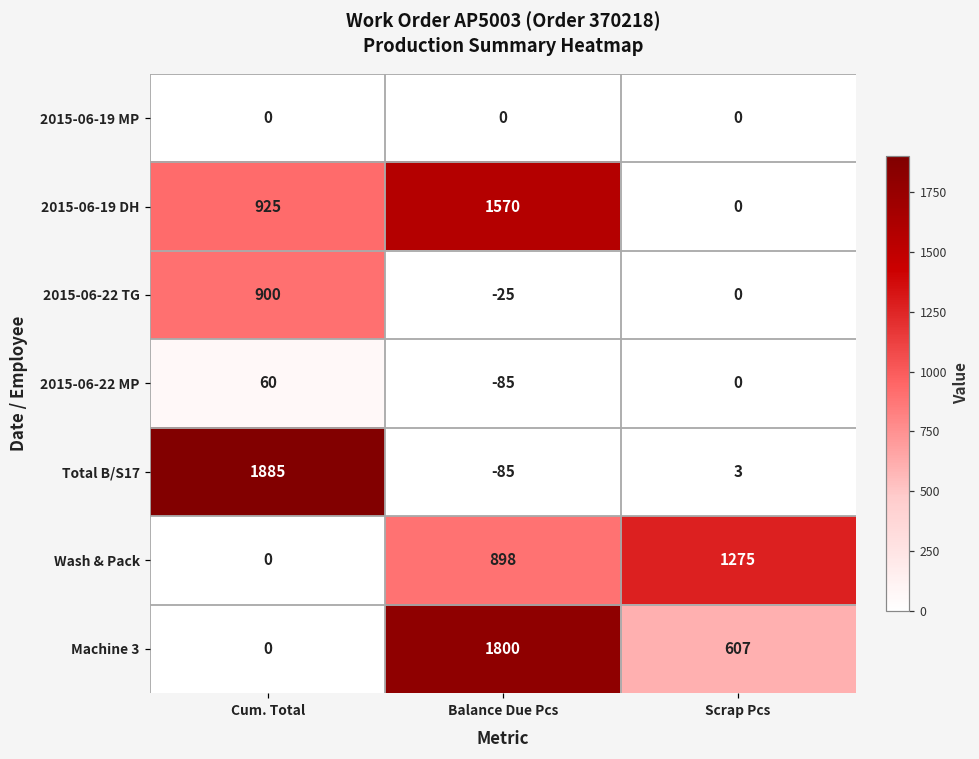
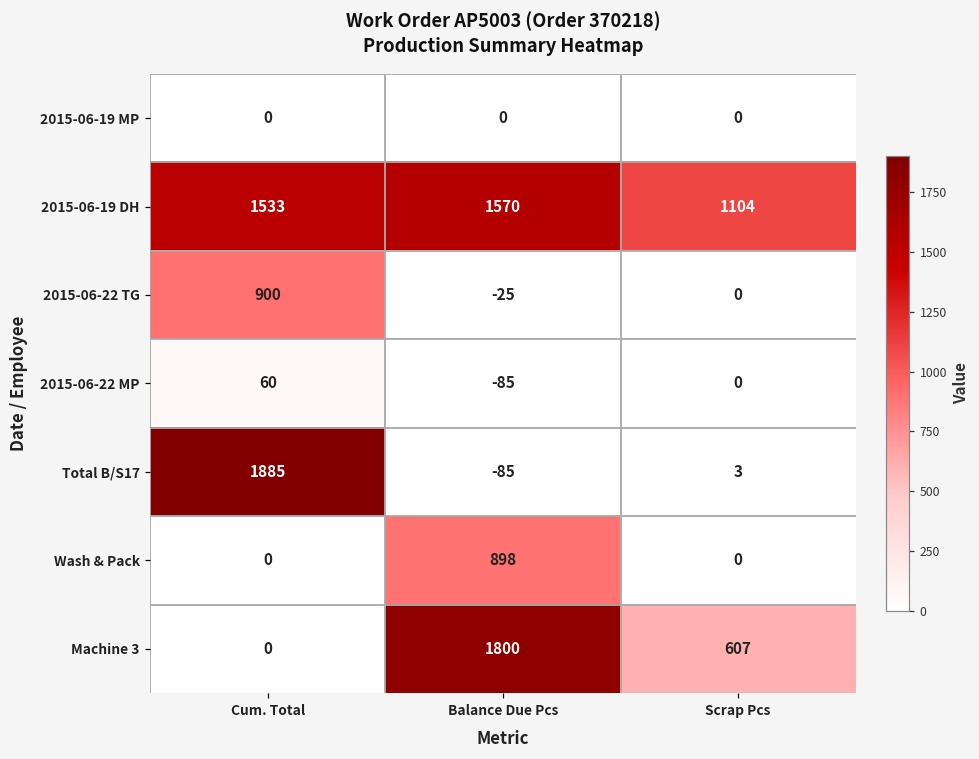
  {
    "2015-06-19 DH": {
-     "Cum. Total": 925,
-     "Scrap Pcs": 0
+     "Cum. Total": 1533,
+     "Scrap Pcs": 1104
    },
    "Wash & Pack": {
-     "Scrap Pcs": 1275
+     "Scrap Pcs": 0
    }
  }
